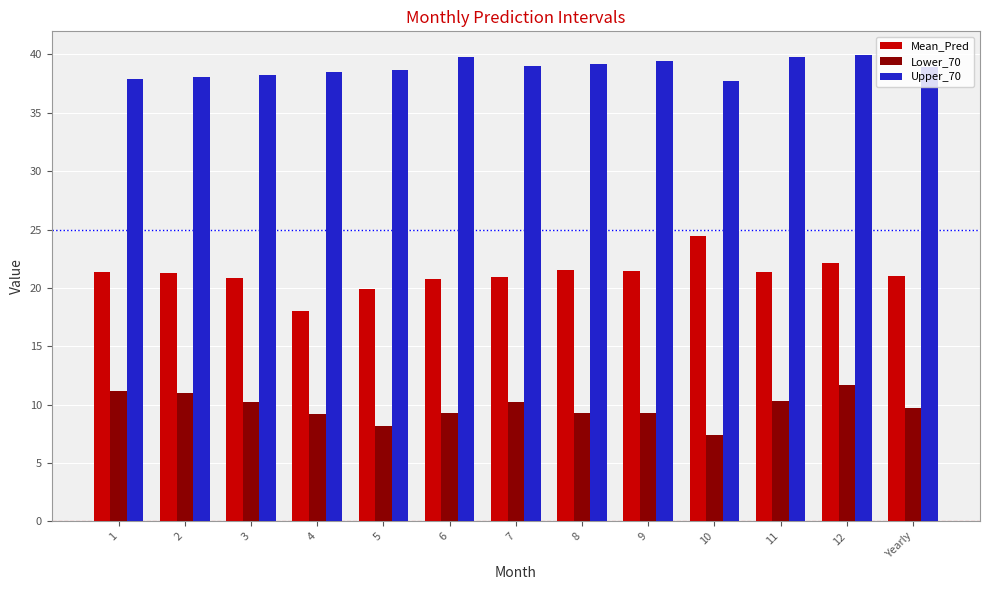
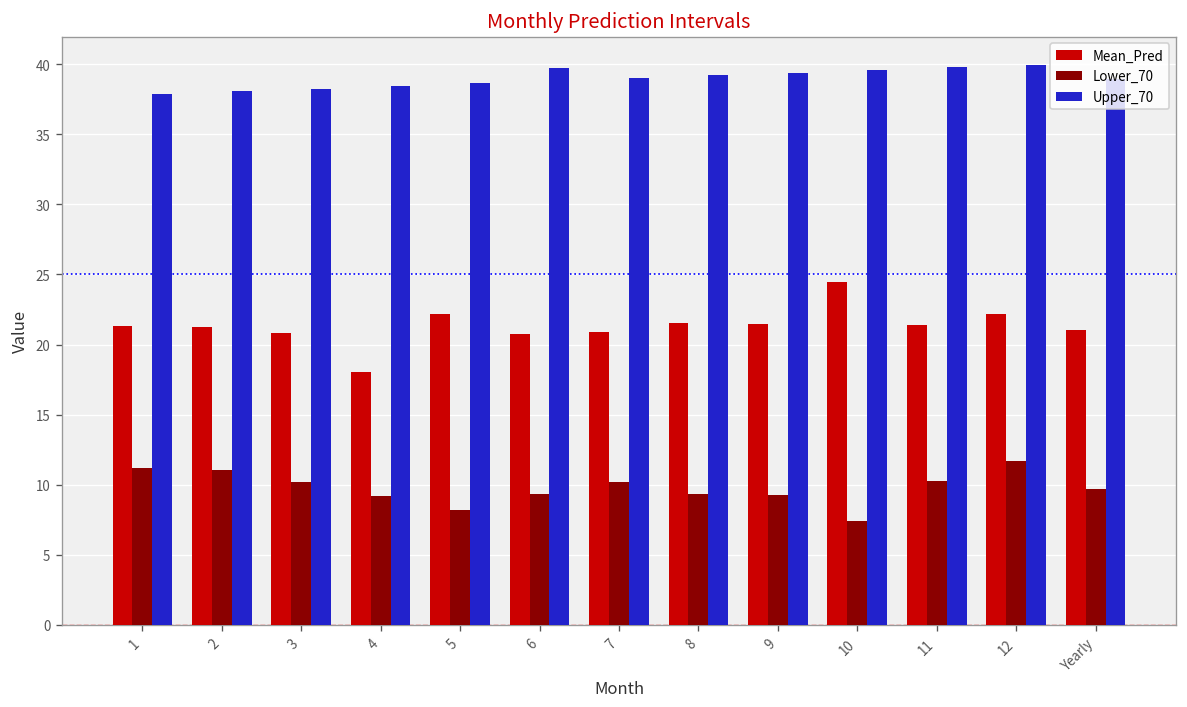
  {
    "Mean_Pred": {
      "1": 21.3,
      "2": 21.3,
      "3": 20.8,
      "4": 18.0,
-     "5": 19.9,
+     "5": 22.2,
      "6": 20.7,
      "7": 20.9,
      "8": 21.5,
      "9": 21.4,
      "10": 24.5,
      "11": 21.4,
      "12": 22.2,
      "Yearly": 21.0
    },
    "Lower_70": {
      "1": 11.2,
      "2": 11.0,
      "3": 10.2,
      "4": 9.2,
      "5": 8.2,
      "6": 9.3,
      "7": 10.2,
      "8": 9.3,
      "9": 9.2,
      "10": 7.4,
      "11": 10.3,
      "12": 11.7,
      "Yearly": 9.7
    },
    "Upper_70": {
      "1": 37.9,
      "2": 38.1,
      "3": 38.3,
      "4": 38.5,
      "5": 38.6,
      "6": 39.8,
      "7": 39.0,
      "8": 39.2,
      "9": 39.4,
-     "10": 37.7,
+     "10": 39.6,
      "11": 39.8,
      "12": 40.0
    }
  }
